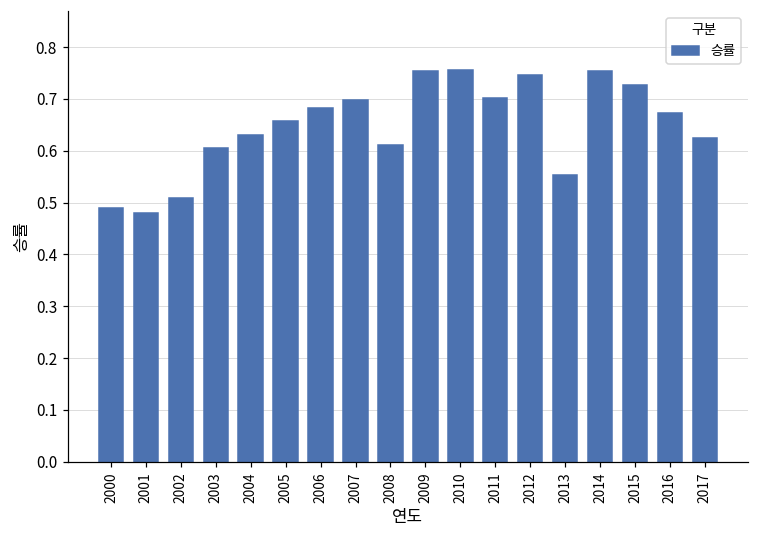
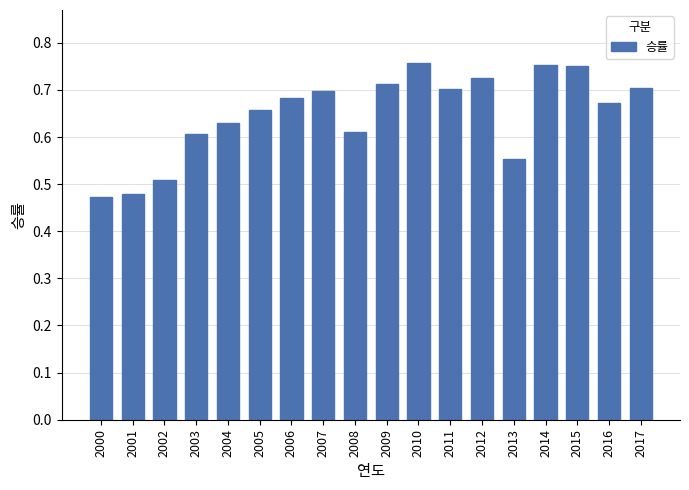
  {
-   "2000": 0.49,
+   "2000": 0.47,
    "2001": 0.48,
    "2002": 0.51,
    "2003": 0.61,
    "2004": 0.63,
    "2005": 0.66,
    "2006": 0.68,
    "2007": 0.70,
    "2008": 0.61,
-   "2009": 0.75,
+   "2009": 0.71,
    "2010": 0.76,
    "2011": 0.70,
-   "2012": 0.75,
+   "2012": 0.72,
    "2013": 0.55,
    "2014": 0.75,
-   "2015": 0.73,
+   "2015": 0.75,
    "2016": 0.67,
-   "2017": 0.62
+   "2017": 0.70
  }
